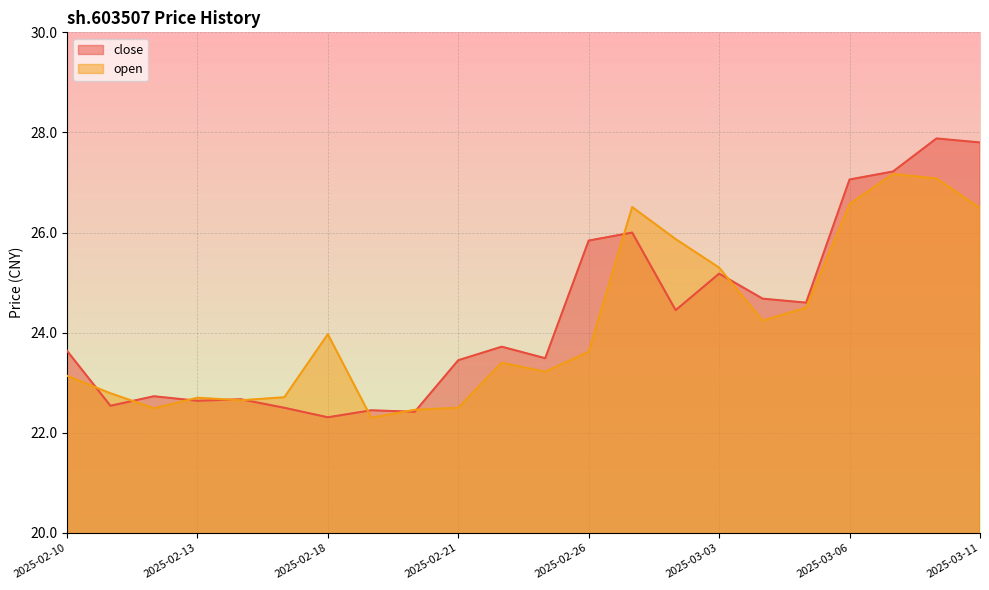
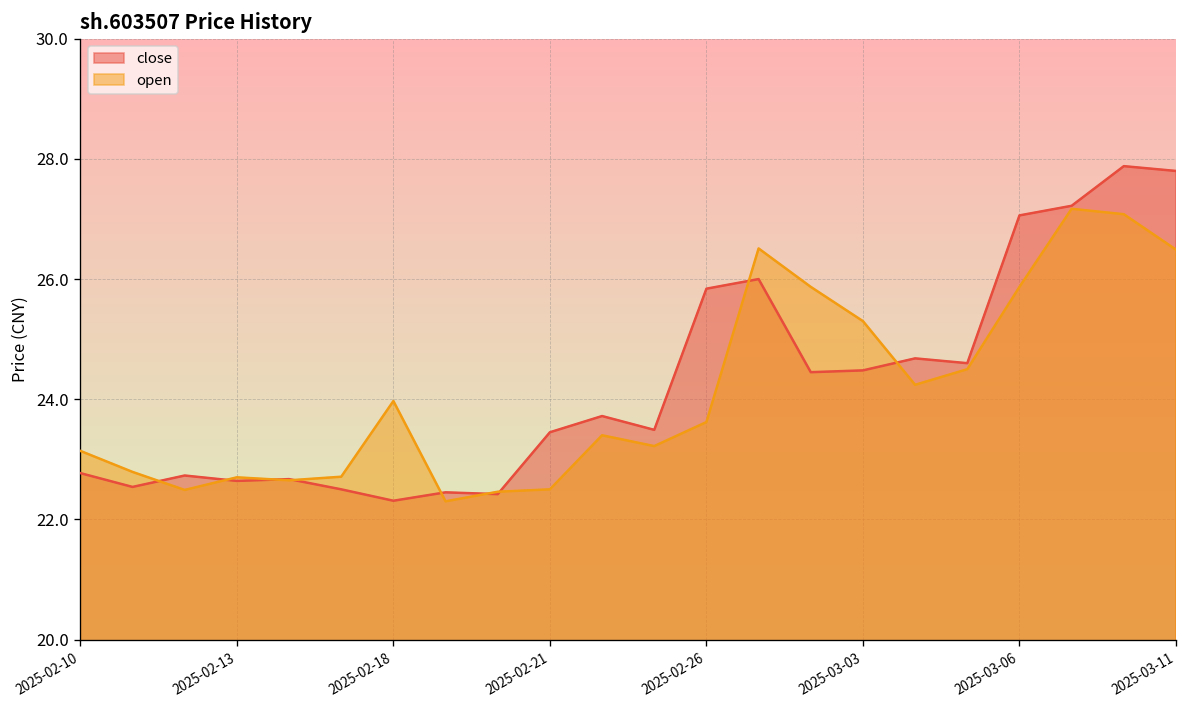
  {
    "close": {
-     "2025-02-10": 23.6,
+     "2025-02-10": 22.8,
      "2025-02-13": 22.6,
      "2025-02-18": 22.3,
      "2025-02-21": 23.5,
      "2025-02-26": 25.8,
-     "2025-03-03": 25.2,
+     "2025-03-03": 24.5,
      "2025-03-06": 27.1,
      "2025-03-11": 27.8
    },
    "open": {
      "2025-02-10": 23.1,
      "2025-02-13": 22.7,
      "2025-02-18": 24.0,
      "2025-02-21": 22.5,
      "2025-02-26": 23.6,
      "2025-03-03": 25.3,
-     "2025-03-06": 26.6,
+     "2025-03-06": 25.9,
      "2025-03-11": 26.5
    }
  }
